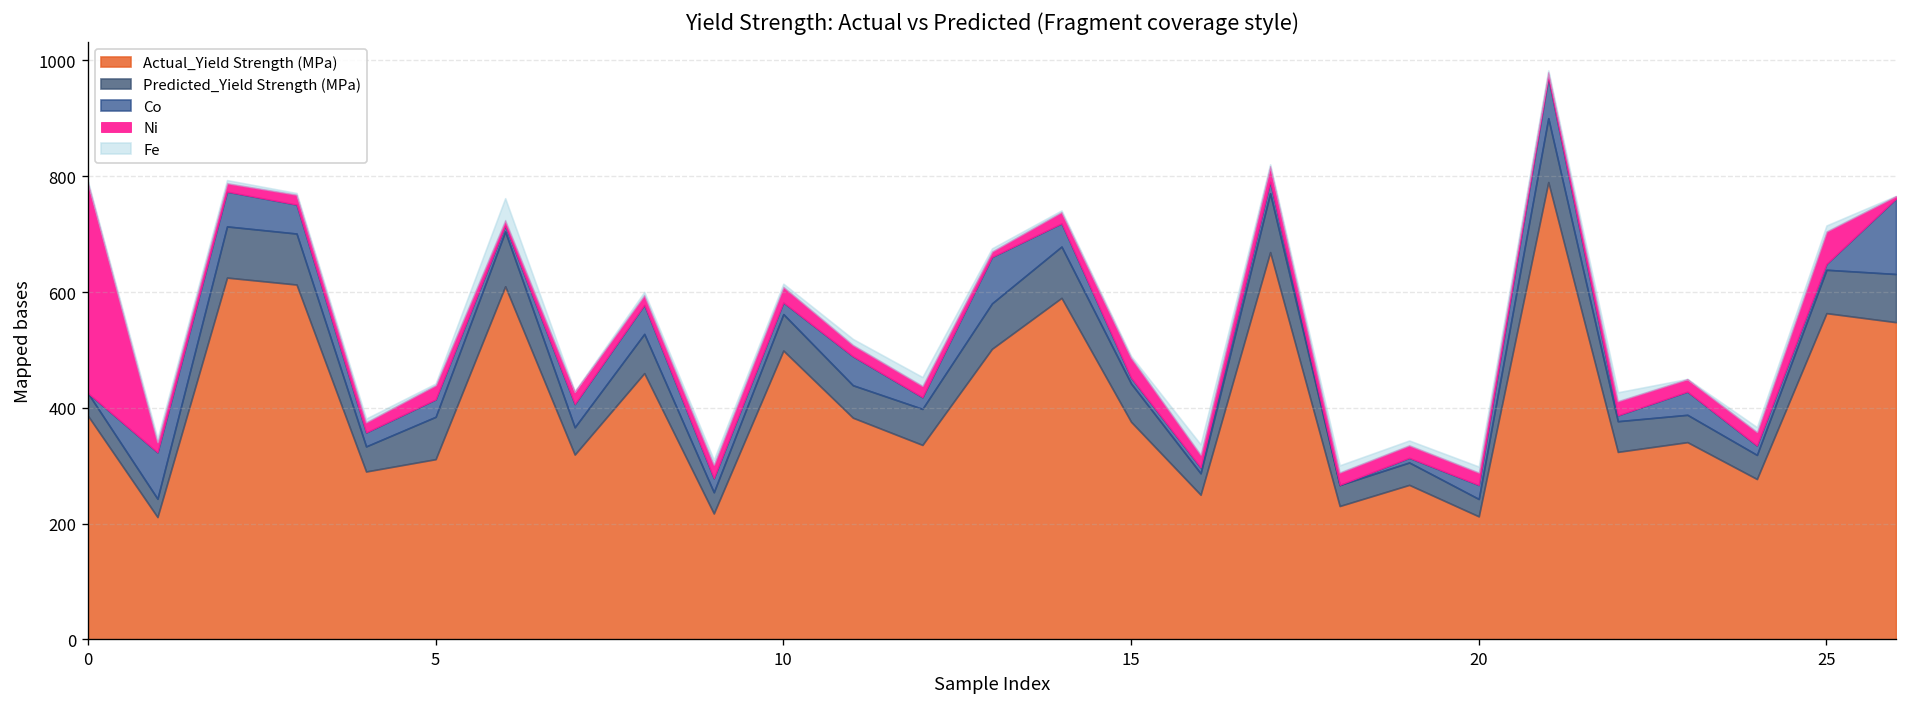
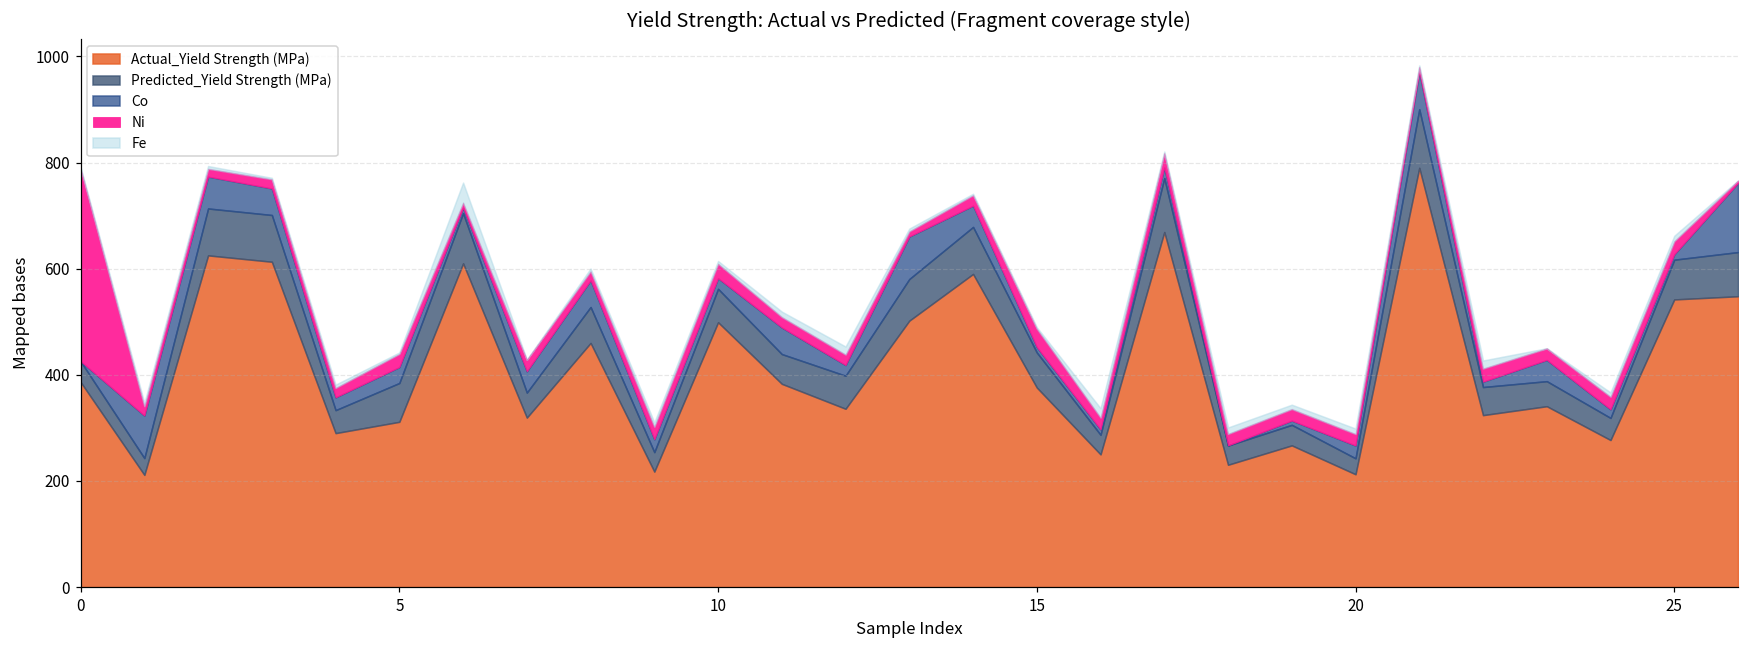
  {
    "Actual_Yield Strength (MPa)": {
      "0": 390,
      "5": 310,
      "10": 500,
      "15": 380,
      "20": 210,
-     "25": 560
+     "25": 540
    },
    "Ni": {
      "20": 20,
-     "25": 60
+     "25": 30
    },
    "Fe": {
      "20": 10,
      "25": 10
    }
  }
